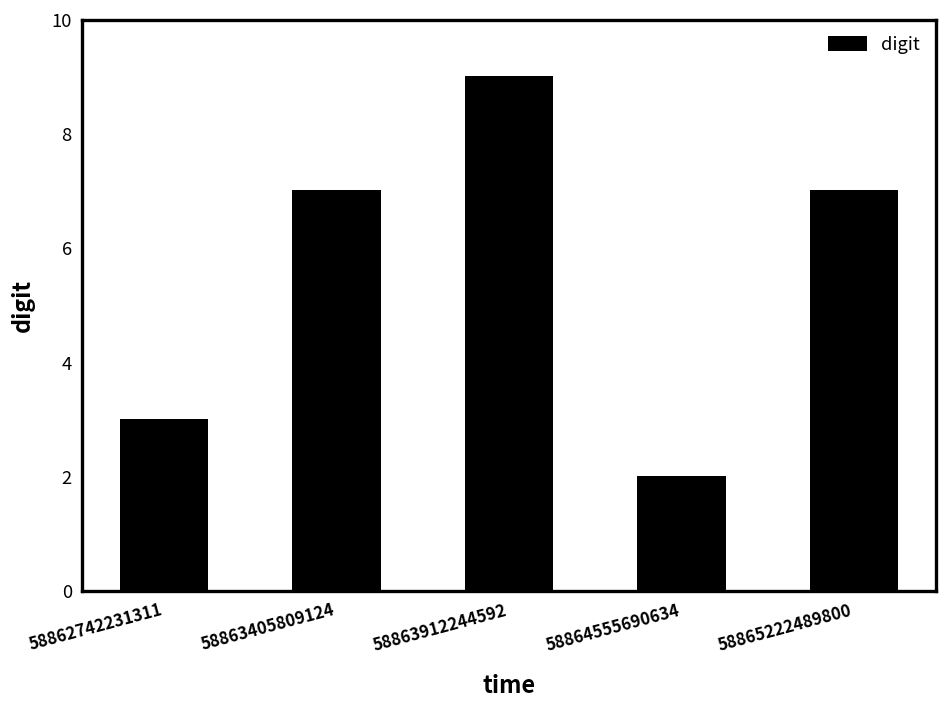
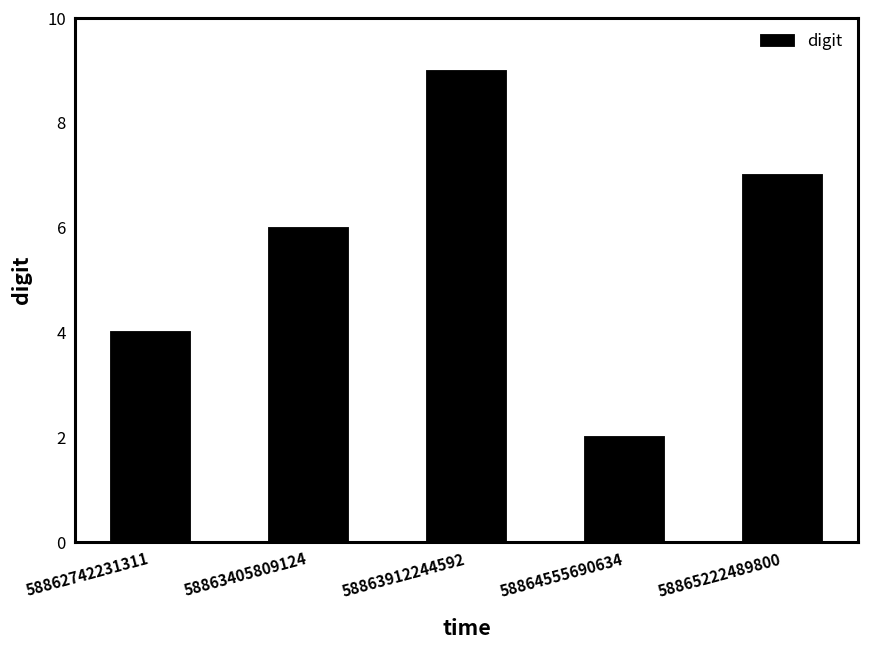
  {
-   "58862742231311": 3,
-   "58863405809124": 7,
+   "58862742231311": 4,
+   "58863405809124": 6,
    "58863912244592": 9,
    "58864555690634": 2,
    "58865222489800": 7
  }
